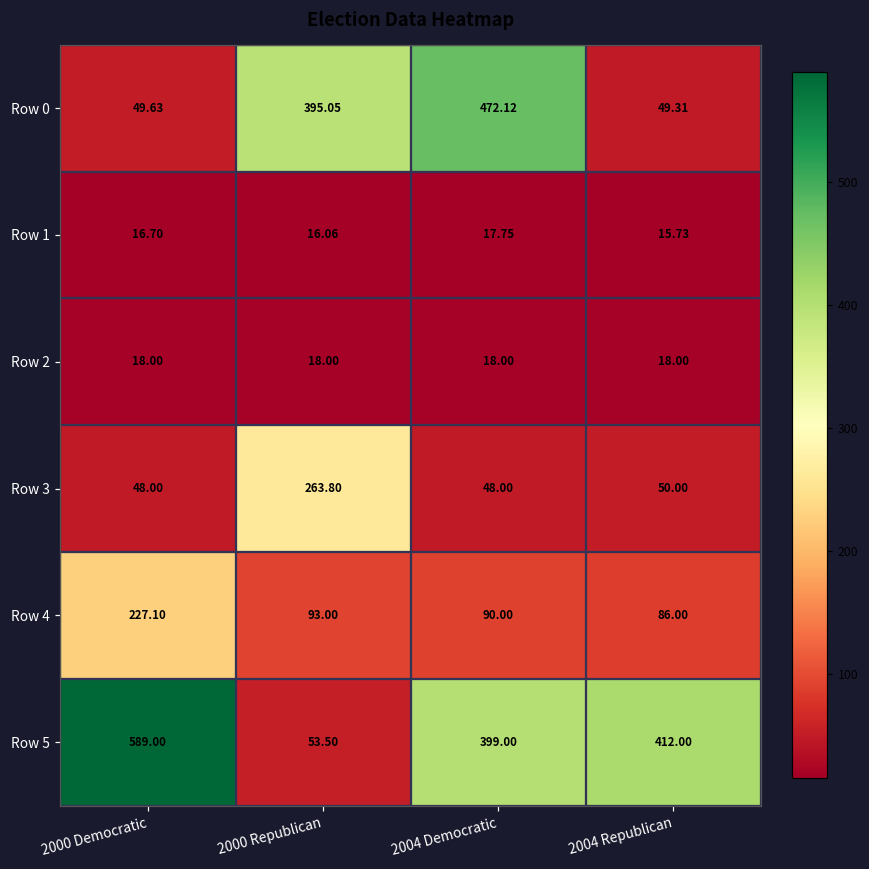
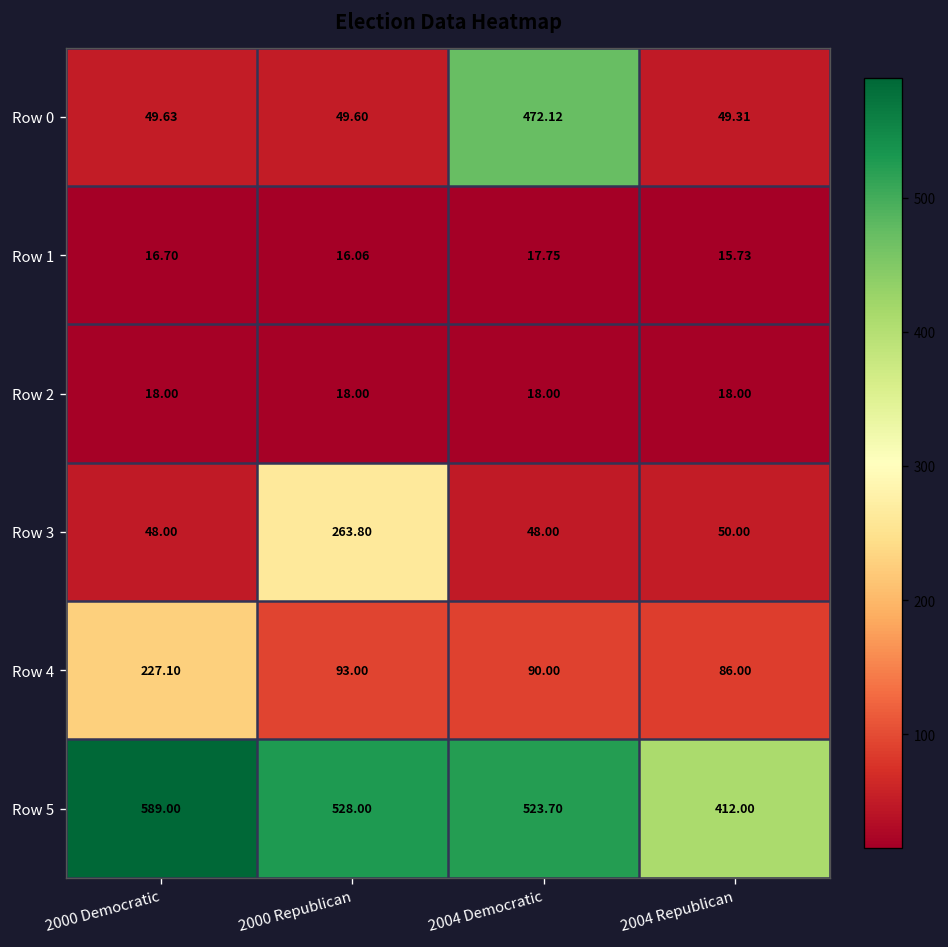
  {
    "Row 0": {
      "2000 Democratic": 49.63,
-     "2000 Republican": 395.05,
+     "2000 Republican": 49.60,
      "2004 Democratic": 472.12,
      "2004 Republican": 49.31
    },
    "Row 1": {
      "2000 Democratic": 16.70,
      "2000 Republican": 16.06,
      "2004 Democratic": 17.75,
      "2004 Republican": 15.73
    },
    "Row 2": {
      "2000 Democratic": 18.00,
      "2000 Republican": 18.00,
      "2004 Democratic": 18.00,
      "2004 Republican": 18.00
    },
    "Row 3": {
      "2000 Democratic": 48.00,
      "2000 Republican": 263.80,
      "2004 Democratic": 48.00,
      "2004 Republican": 50.00
    },
    "Row 4": {
      "2000 Democratic": 227.10,
      "2000 Republican": 93.00,
      "2004 Democratic": 90.00,
      "2004 Republican": 86.00
    },
    "Row 5": {
      "2000 Democratic": 589.00,
-     "2000 Republican": 53.50,
-     "2004 Democratic": 399.00,
+     "2000 Republican": 528.00,
+     "2004 Democratic": 523.70,
      "2004 Republican": 412.00
    }
  }
